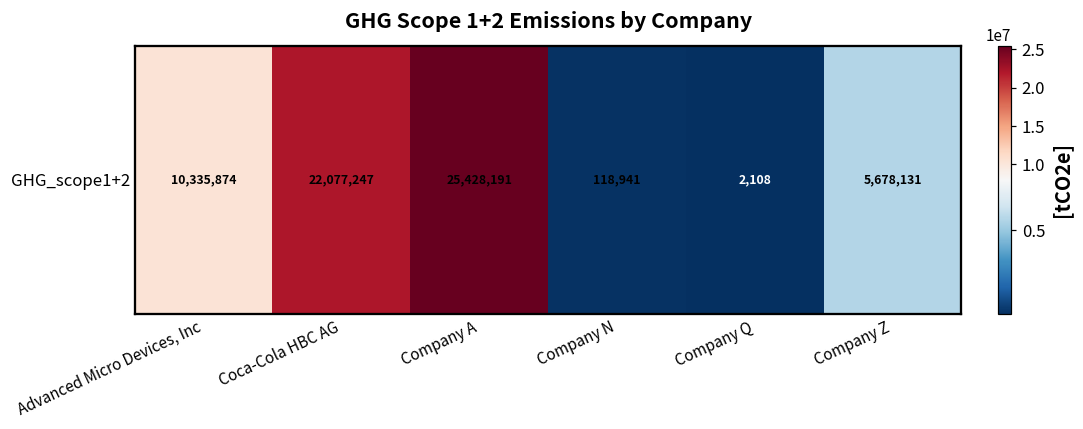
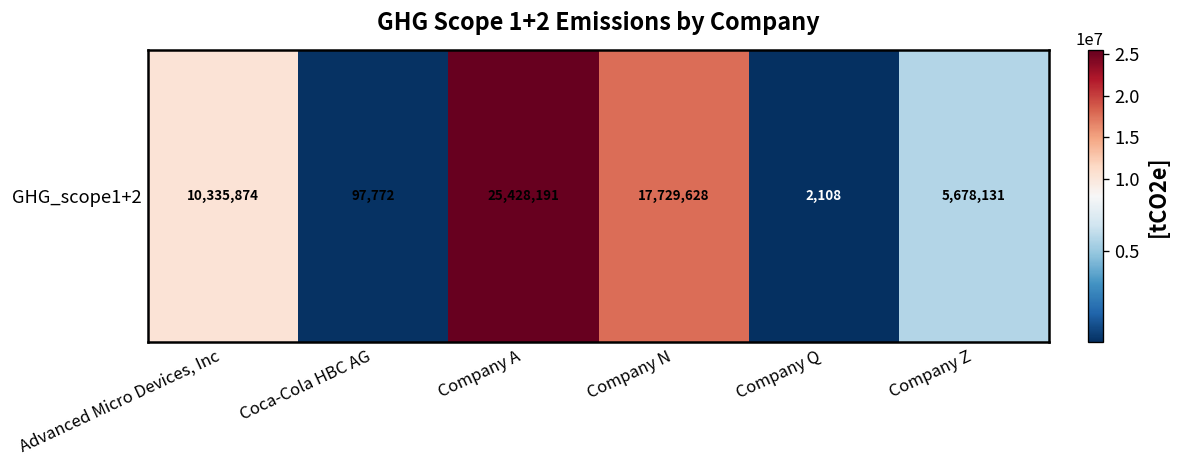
  {
    "GHG_scope1+2": {
      "Advanced Micro Devices, Inc": "10,335,874",
-     "Coca-Cola HBC AG": "22,077,247",
+     "Coca-Cola HBC AG": "97,772",
      "Company A": "25,428,191",
-     "Company N": "118,941",
+     "Company N": "17,729,628",
      "Company Q": "2,108",
      "Company Z": "5,678,131"
    }
  }
